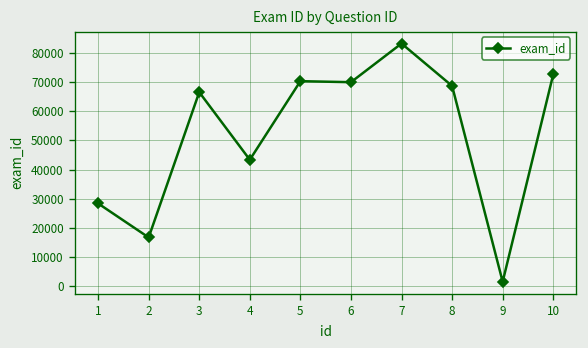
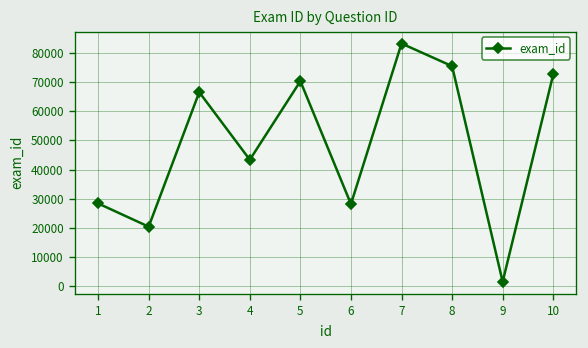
  {
    "1": 28000,
-   "2": 17000,
+   "2": 20000,
    "3": 67000,
    "4": 43000,
    "5": 70000,
-   "6": 70000,
+   "6": 28000,
    "7": 83000,
-   "8": 69000,
+   "8": 75000,
    "9": 1000,
    "10": 73000
  }
